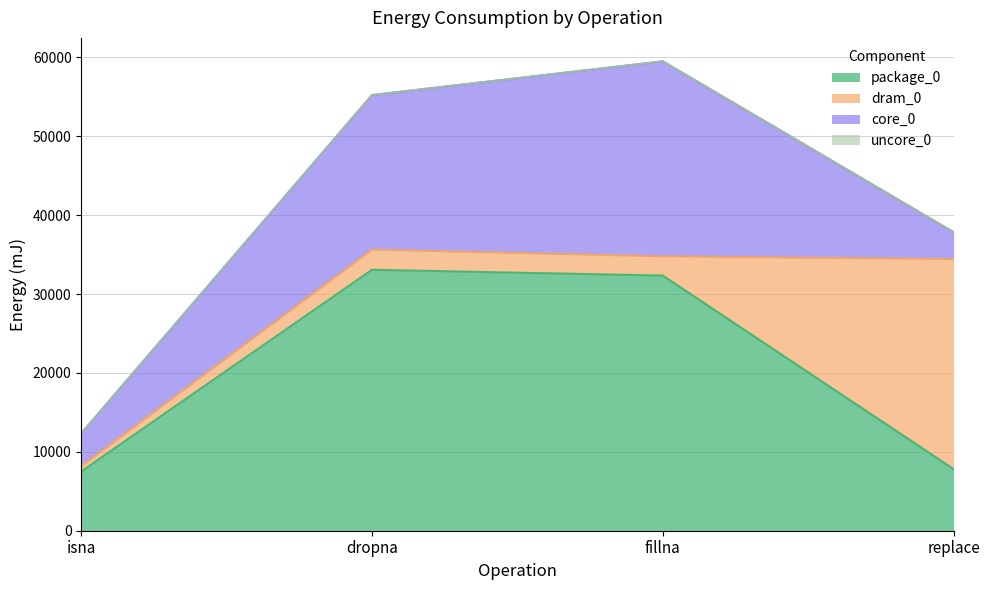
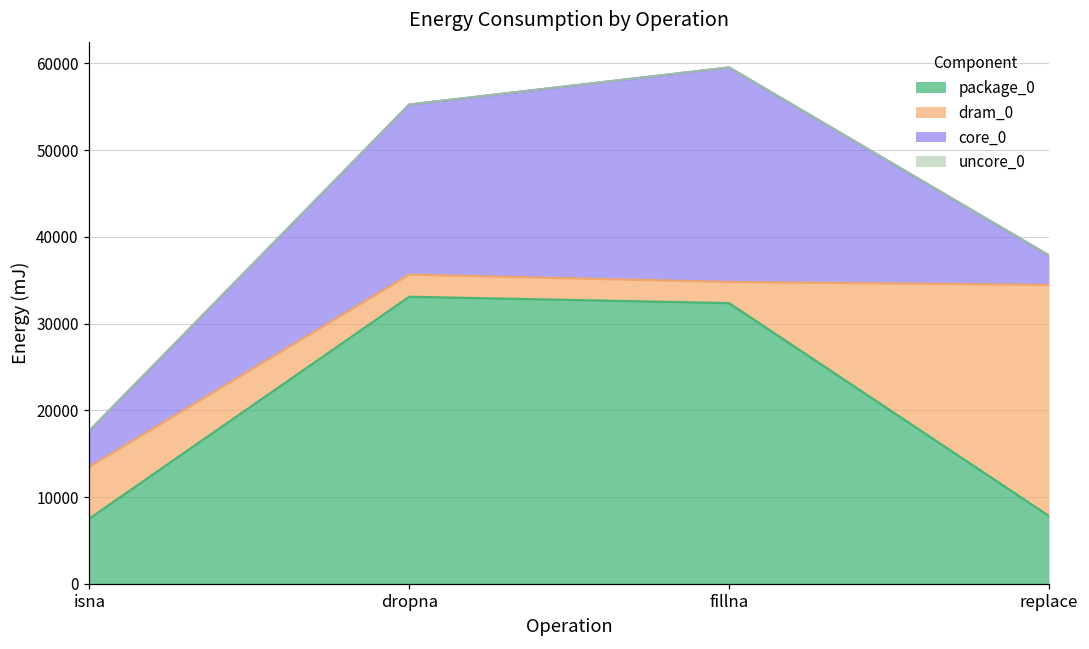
  {
    "package_0": {
      "isna": 8000,
      "dropna": 33000,
      "fillna": 32000,
      "replace": 8000
    },
    "dram_0": {
-     "isna": 1000,
+     "isna": 6000,
      "dropna": 3000,
      "fillna": 2000,
      "replace": 27000
    }
  }
